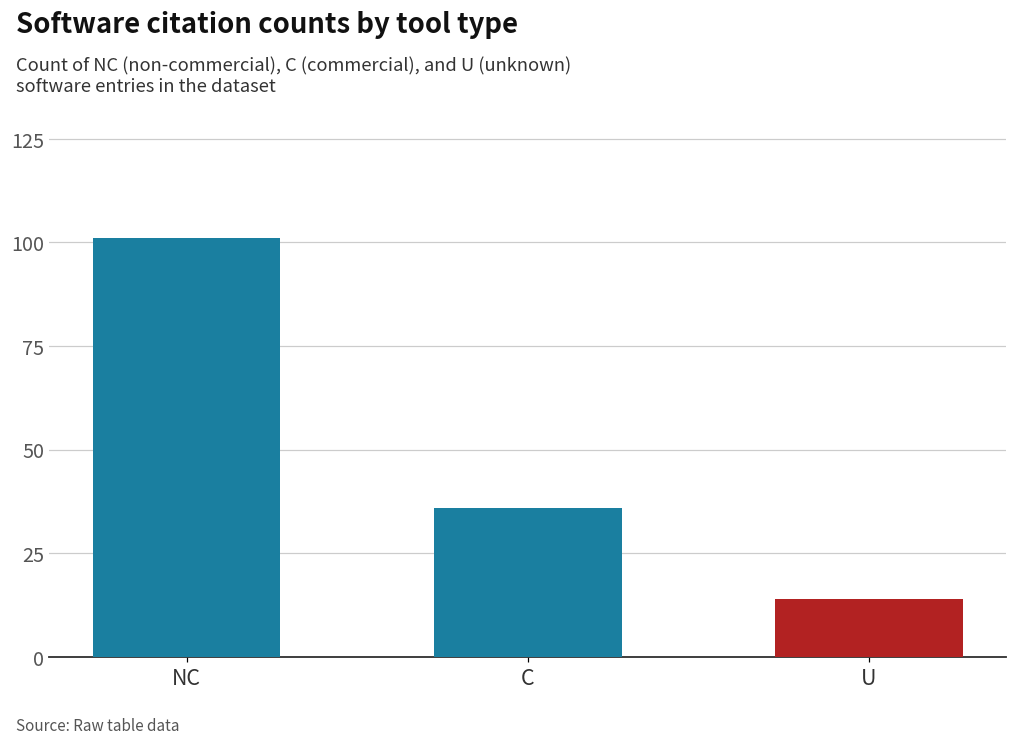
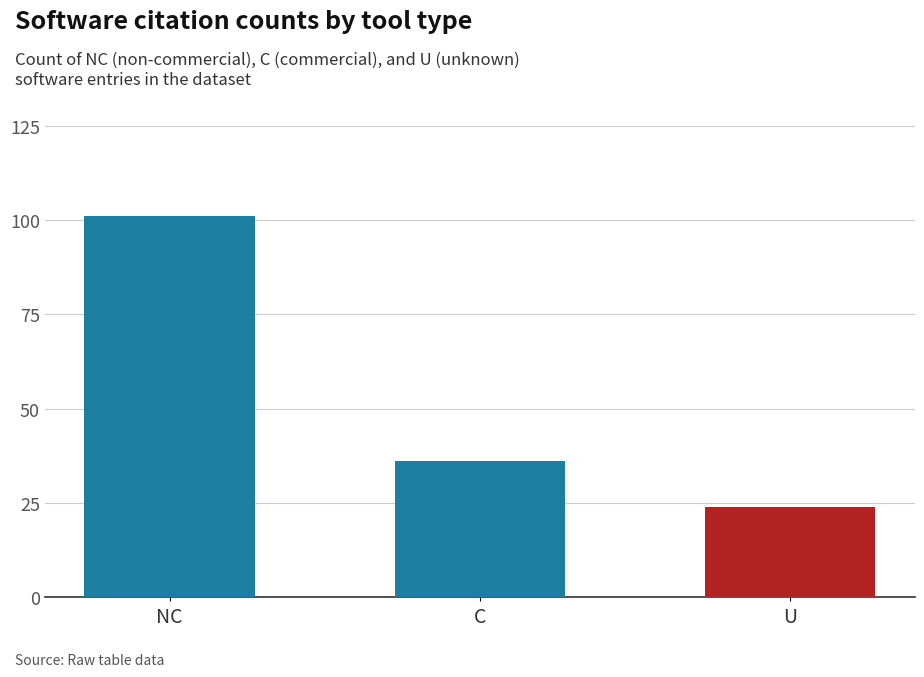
  {
    "NC": 101,
    "C": 36,
-   "U": 14
+   "U": 24
  }
